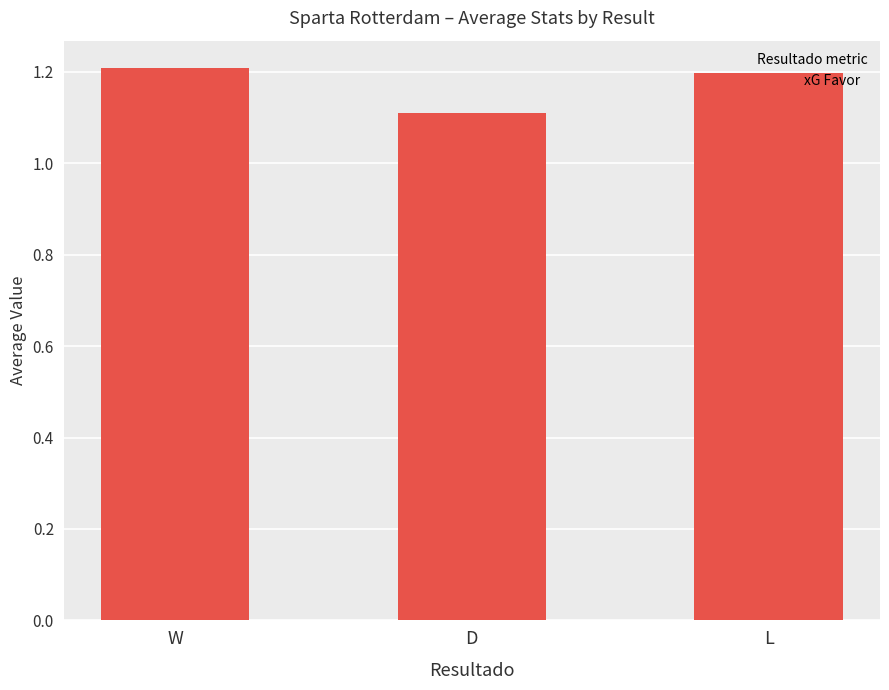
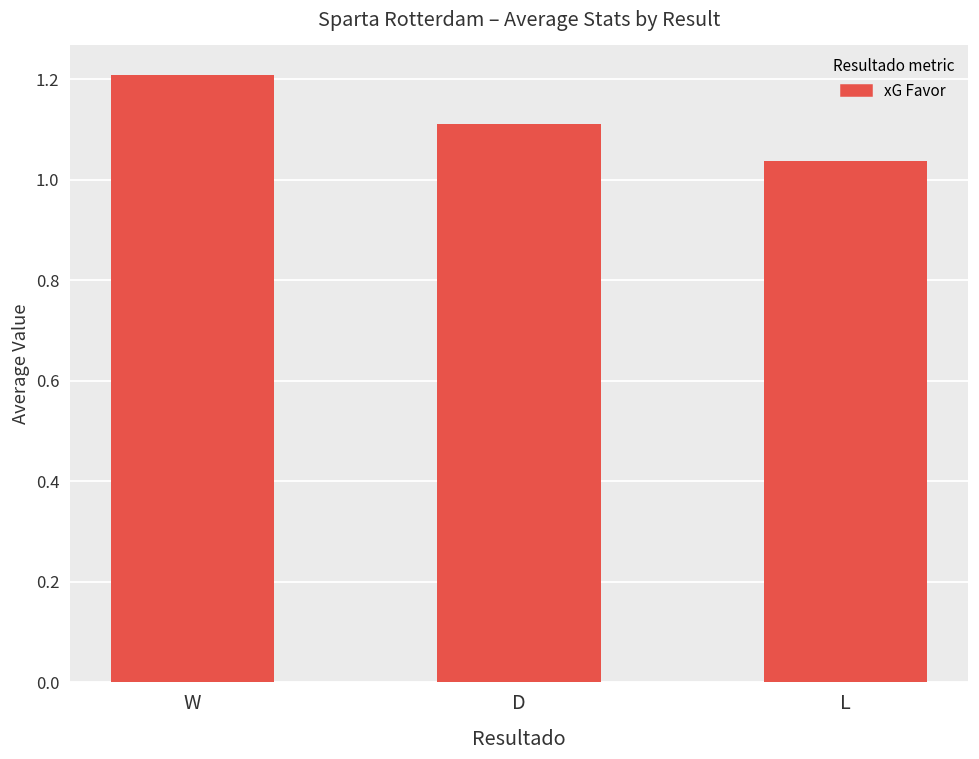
  {
    "W": 1.21,
    "D": 1.11,
-   "L": 1.20
+   "L": 1.04
  }
